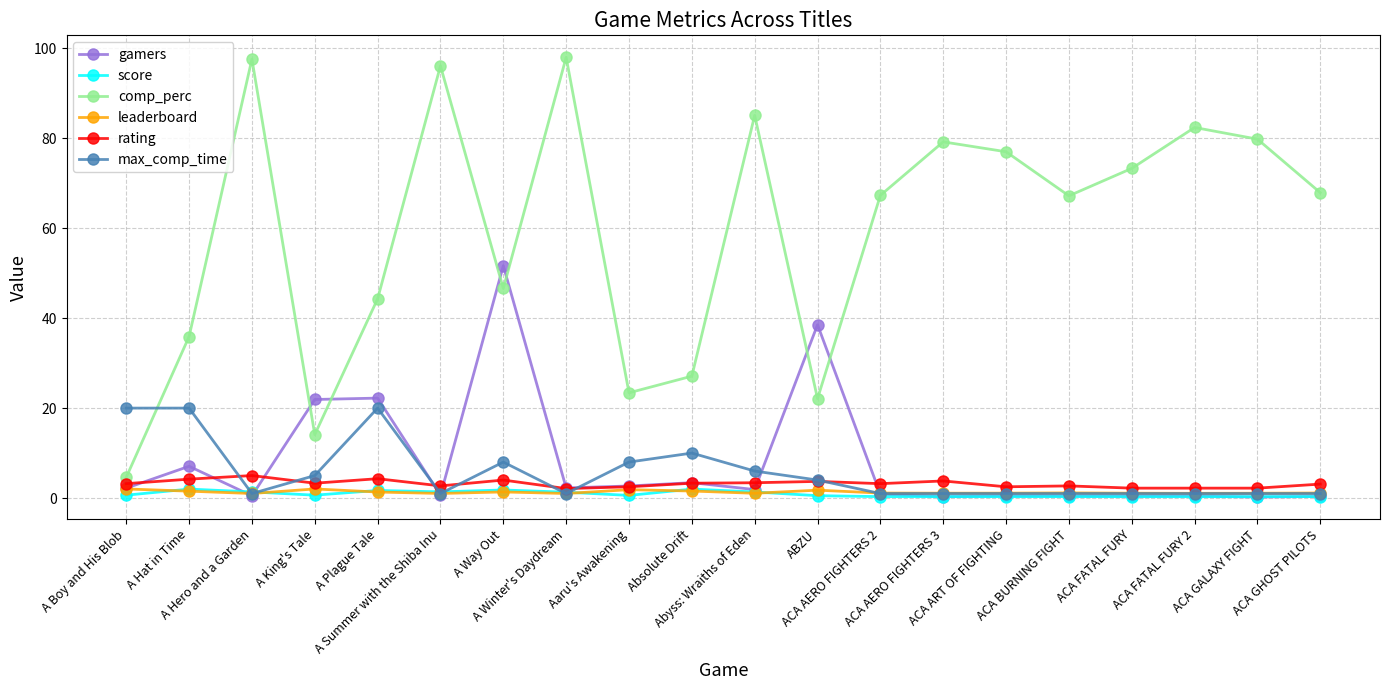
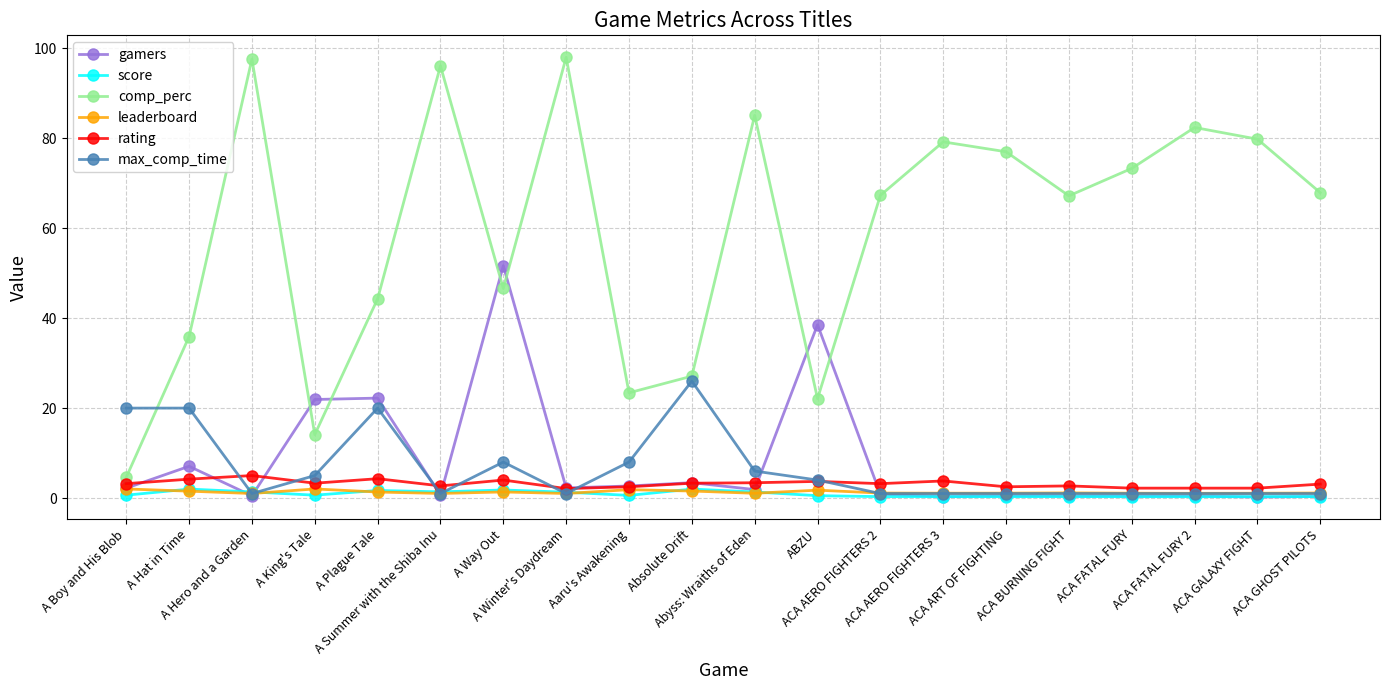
  {
    "gamers": {
      "A Hat in Time": 7,
      "A King's Tale": 22,
      "A Plague Tale": 22,
      "A Way Out": 52,
      "ABZU": 39
    },
    "score": {
      "A Boy and His Blob": 1,
      "A King's Tale": 1,
      "Aaru's Awakening": 1,
      "ABZU": 1
    },
    "comp_perc": {
      "A Boy and His Blob": 5,
      "A Hat in Time": 36,
      "A Hero and a Garden": 98,
      "A King's Tale": 14,
      "A Plague Tale": 44,
      "A Summer with the Shiba Inu": 96,
      "A Way Out": 47,
      "A Winter's Daydream": 98,
      "Aaru's Awakening": 23,
      "Absolute Drift": 27,
      "Abyss: Wraiths of Eden": 85,
      "ABZU": 22,
      "ACA AERO FIGHTERS 2": 67,
      "ACA AERO FIGHTERS 3": 79,
      "ACA ART OF FIGHTING": 77,
      "ACA BURNING FIGHT": 67,
      "ACA FATAL FURY": 73,
      "ACA FATAL FURY 2": 82,
      "ACA GALAXY FIGHT": 80,
      "ACA GHOST PILOTS": 68
    },
    "leaderboard": {
      "A King's Tale": 2,
      "Aaru's Awakening": 2,
      "ABZU": 2
    },
    "rating": {
      "A Boy and His Blob": 3,
      "A Hat in Time": 4,
      "A Hero and a Garden": 5,
      "A King's Tale": 3,
      "A Plague Tale": 4,
      "A Summer with the Shiba Inu": 3,
      "A Way Out": 4,
      "Abyss: Wraiths of Eden": 3,
      "ACA AERO FIGHTERS 2": 3,
      "ACA AERO FIGHTERS 3": 4,
      "ACA ART OF FIGHTING": 3,
      "ACA BURNING FIGHT": 3,
      "ACA FATAL FURY": 2,
      "ACA FATAL FURY 2": 2,
      "ACA GALAXY FIGHT": 2,
      "ACA GHOST PILOTS": 3
    },
    "max_comp_time": {
      "A Boy and His Blob": 20,
      "A Hat in Time": 20,
      "A King's Tale": 5,
      "A Plague Tale": 20,
      "A Way Out": 8,
      "Aaru's Awakening": 8,
-     "Absolute Drift": 10,
+     "Absolute Drift": 26,
      "Abyss: Wraiths of Eden": 6
    }
  }
